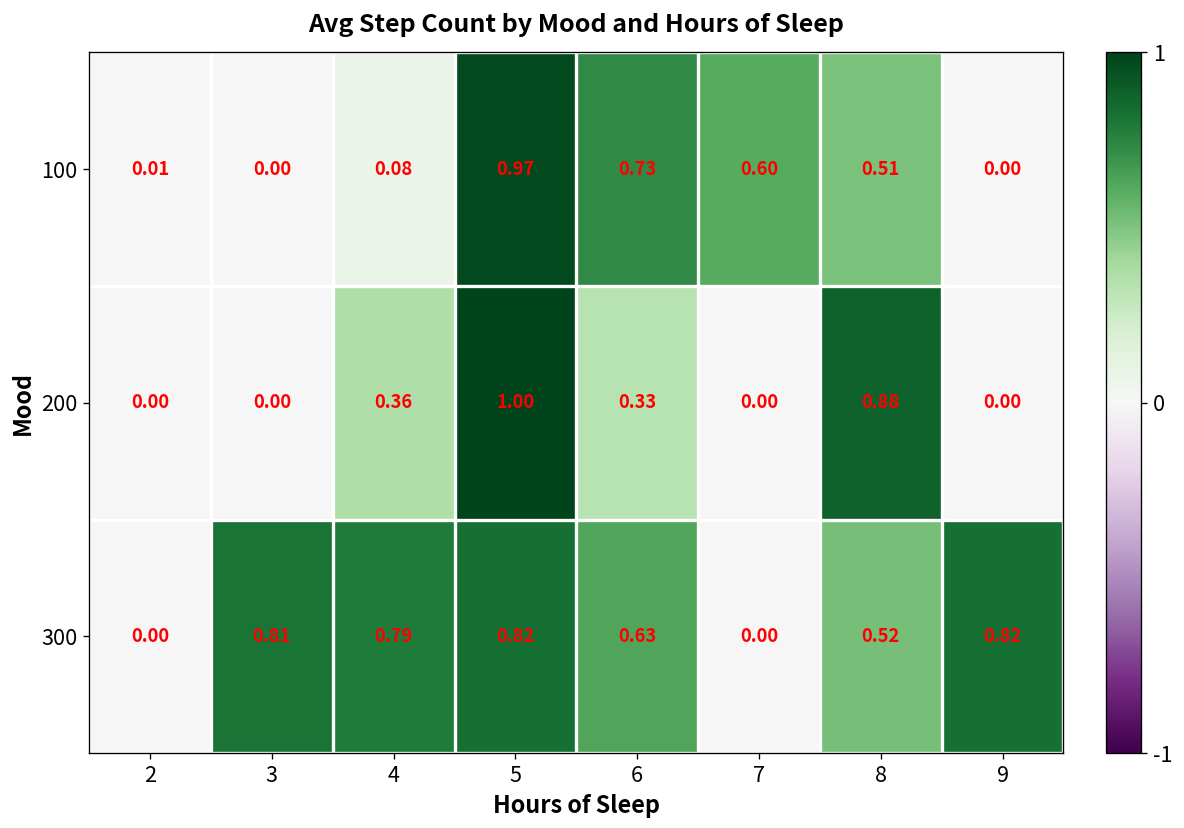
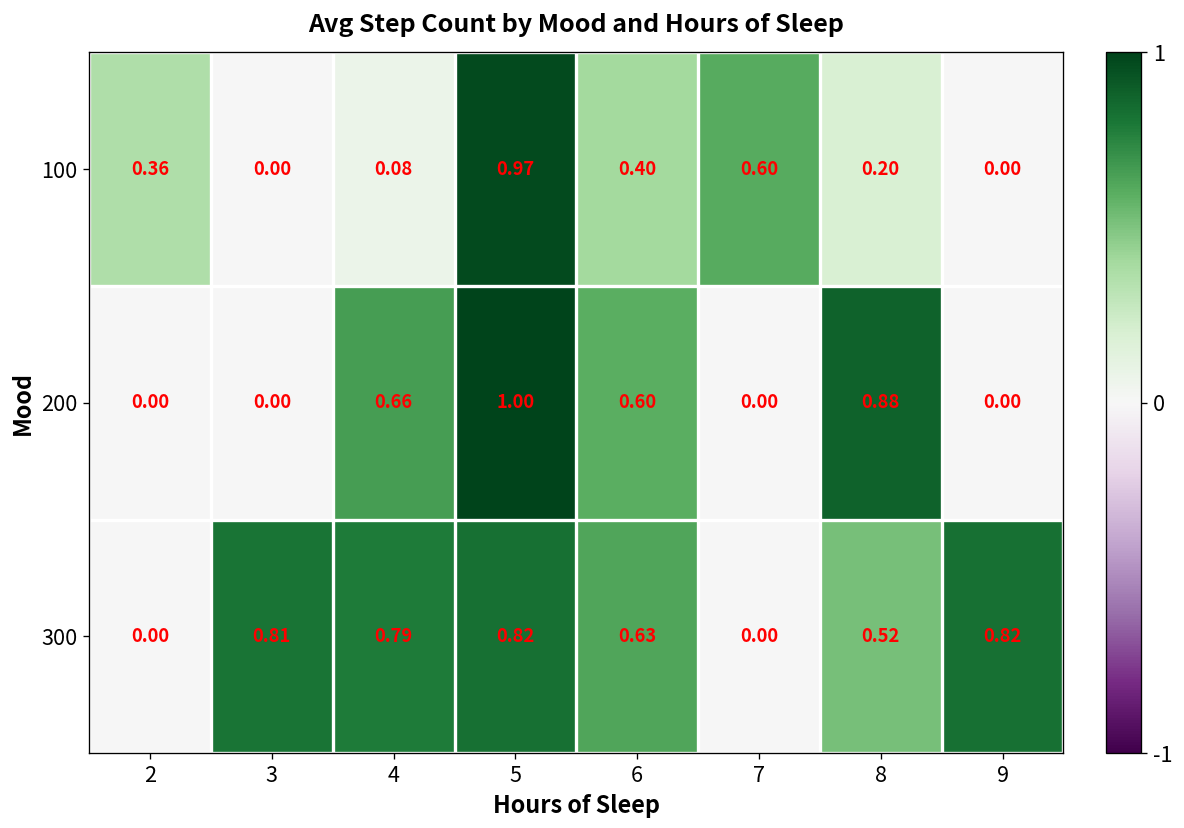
  {
    "100": {
-     "2": 0.01,
+     "2": 0.36,
      "3": 0.00,
      "4": 0.08,
      "5": 0.97,
-     "6": 0.73,
+     "6": 0.40,
      "7": 0.60,
-     "8": 0.51,
+     "8": 0.20,
      "9": 0.00
    },
    "200": {
      "2": 0.00,
      "3": 0.00,
-     "4": 0.36,
+     "4": 0.66,
      "5": 1.00,
-     "6": 0.33,
+     "6": 0.60,
      "7": 0.00,
      "8": 0.88,
      "9": 0.00
    },
    "300": {
      "2": 0.00,
      "3": 0.81,
      "4": 0.79,
      "5": 0.82,
      "6": 0.63,
      "7": 0.00,
      "8": 0.52,
      "9": 0.82
    }
  }
